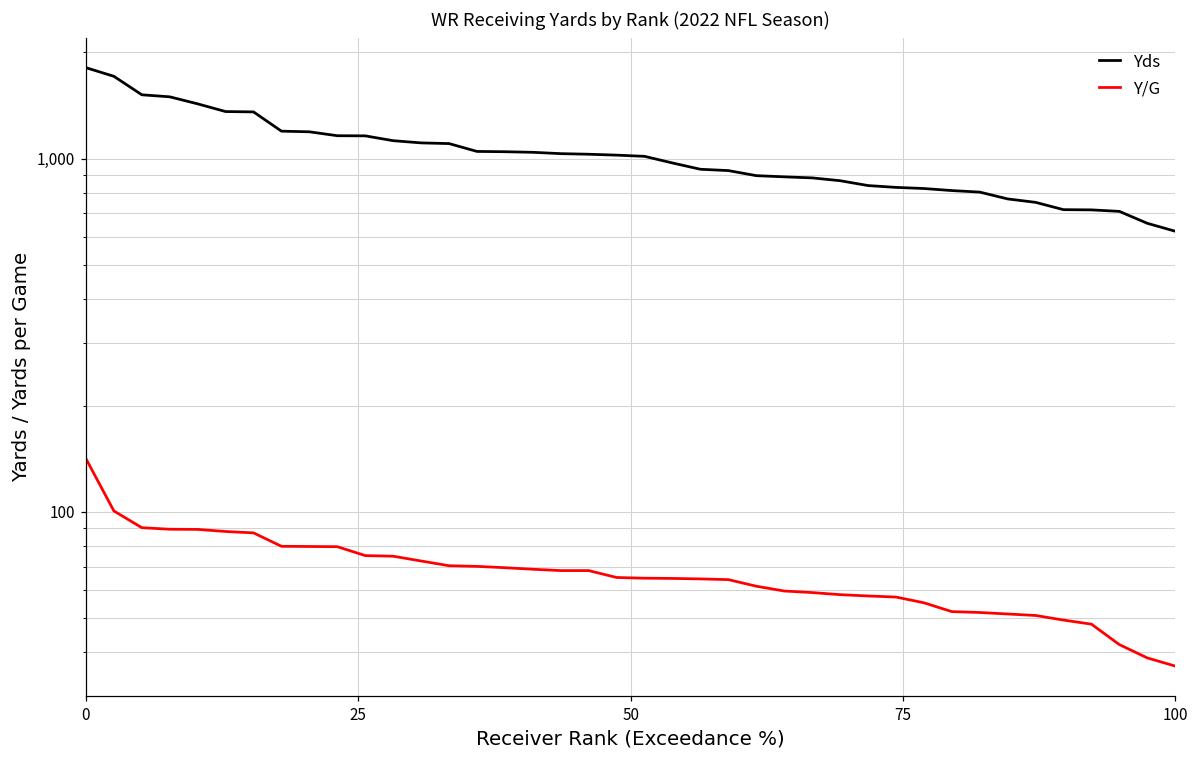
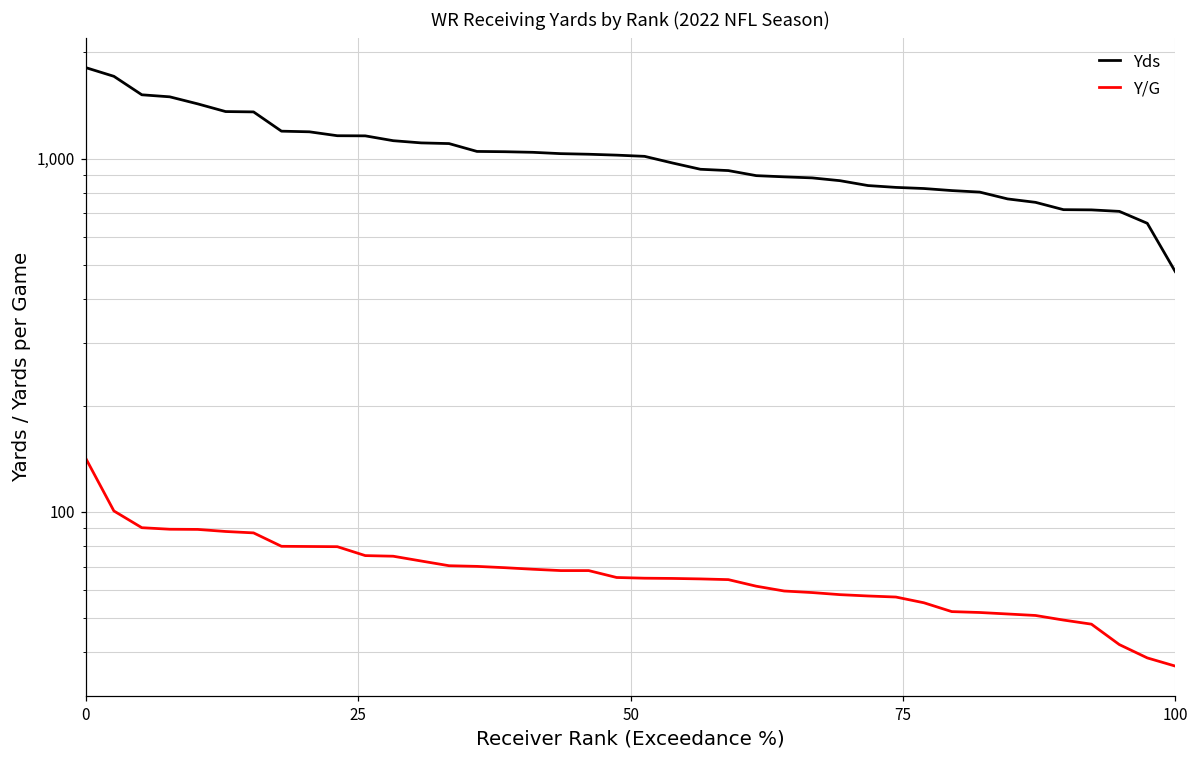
  {
    "Yds": {
      "0": "1,800",
-     "100": "620"
+     "100": "480"
    },
    "Y/G": {
      "0": "140",
      "100": "37"
    }
  }
